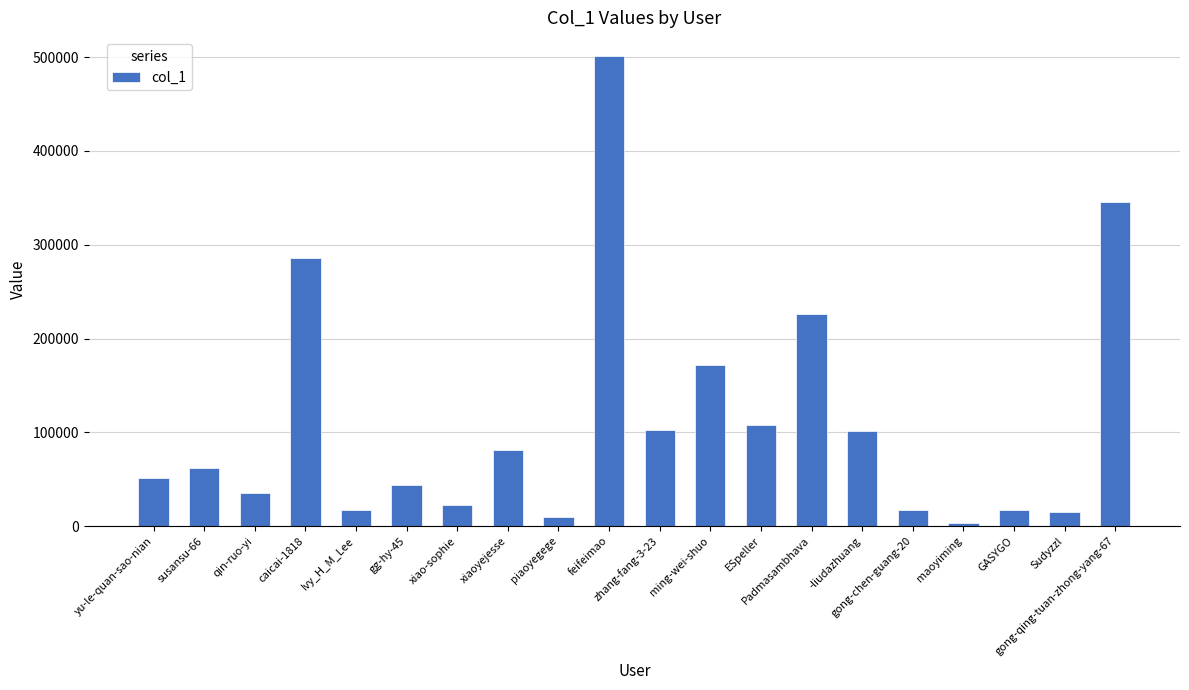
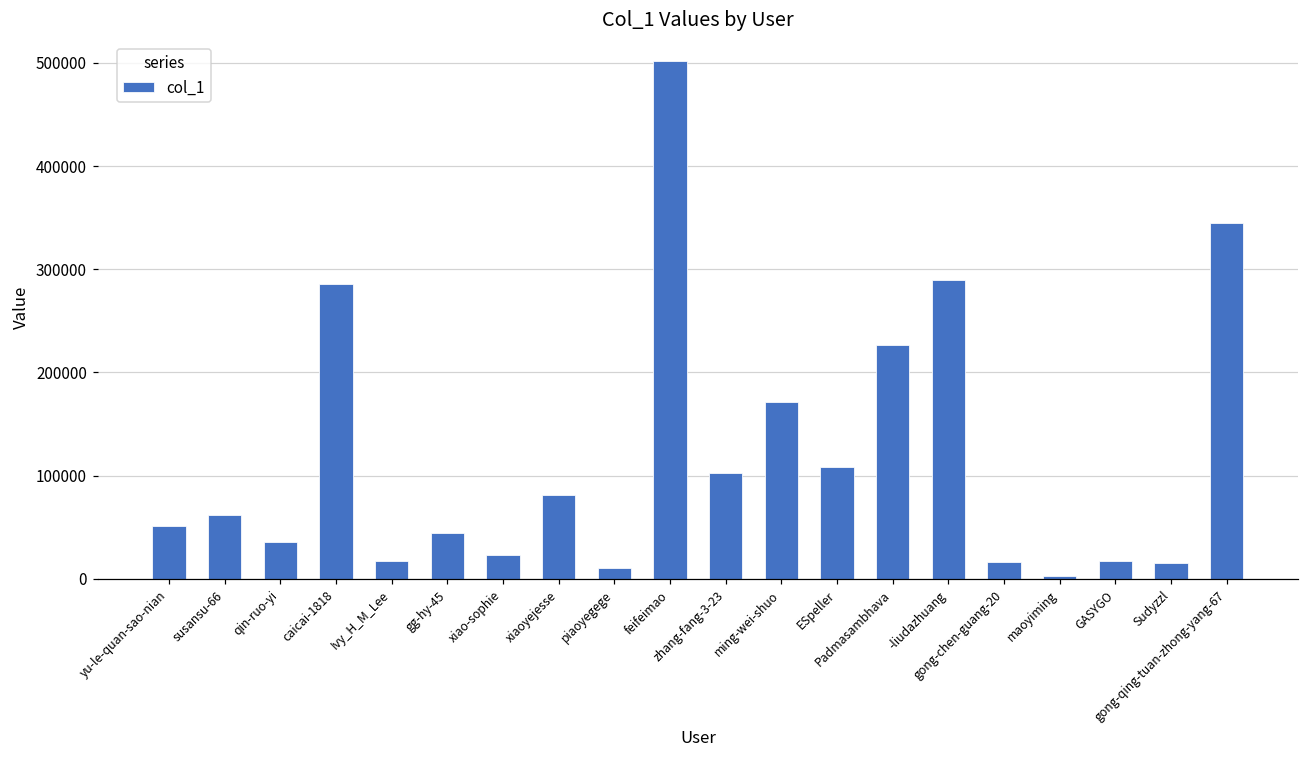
  {
    "yu-le-quan-sao-nian": 50000,
    "susansu-66": 60000,
    "qin-ruo-yi": 40000,
    "caicai-1818": 290000,
    "Ivy_H_M_Lee": 20000,
    "gg-hy-45": 40000,
    "xiao-sophie": 20000,
    "xiaoyejesse": 80000,
    "piaoyegege": 10000,
    "feifeimao": 500000,
    "zhang-fang-3-23": 100000,
    "ming-wei-shuo": 170000,
    "ESpeller": 110000,
    "Padmasambhava": 230000,
-   "-liudazhuang": 100000,
+   "-liudazhuang": 290000,
    "gong-chen-guang-20": 20000,
    "maoyiming": 0,
    "GASYGO": 20000,
    "Sudyzzl": 10000,
    "gong-qing-tuan-zhong-yang-67": 350000
  }
